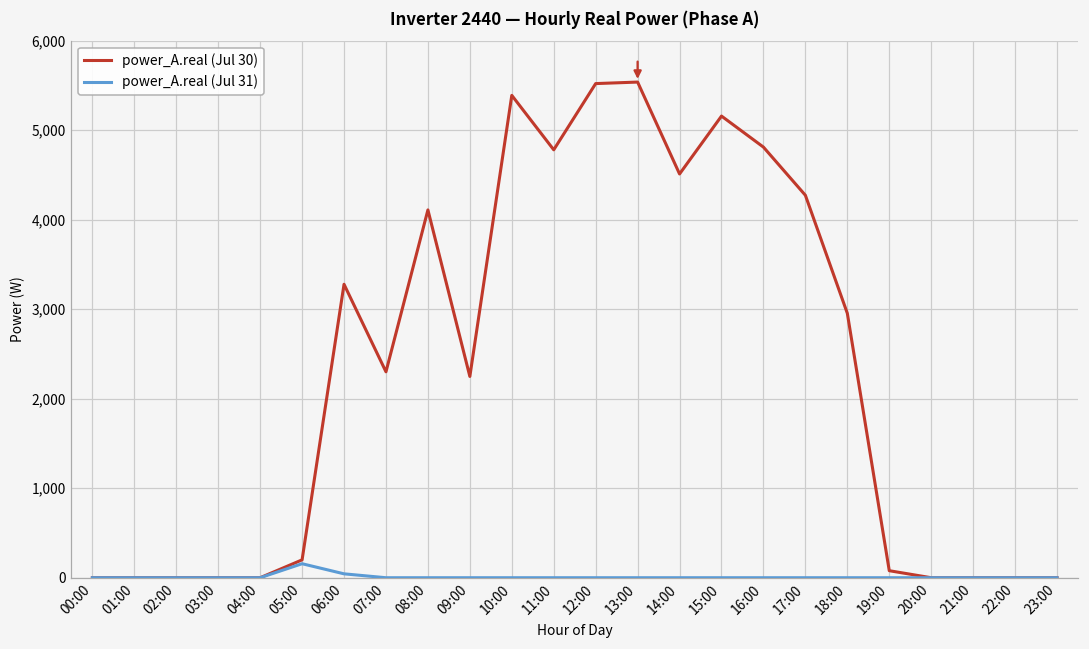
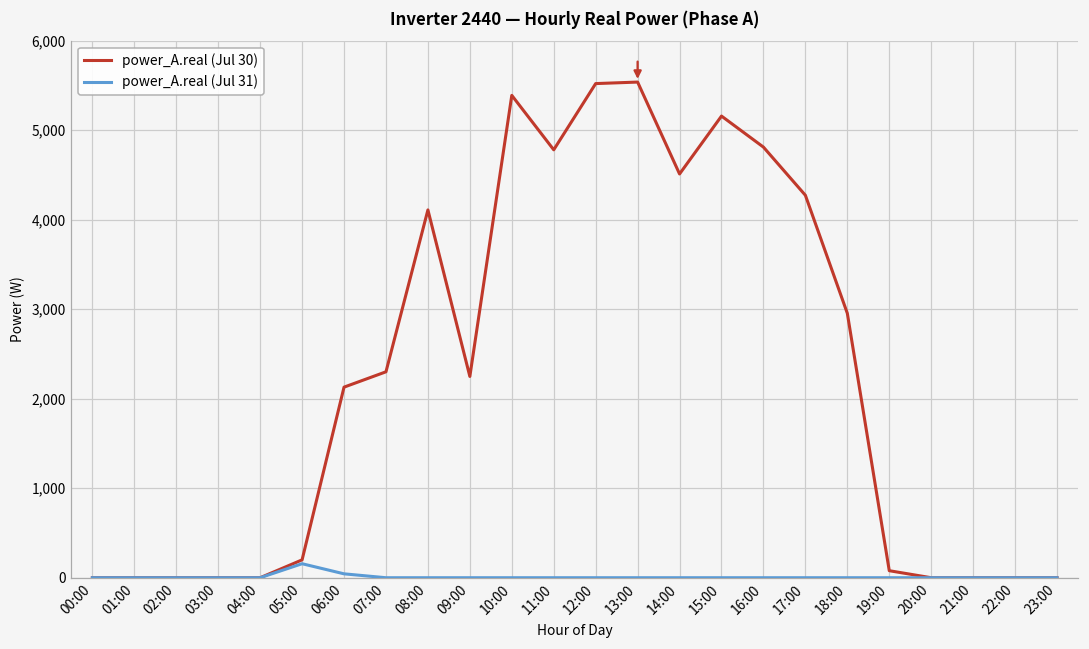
  {
    "power_A.real (Jul 30)": {
      "05:00": "200",
-     "06:00": "3,300",
+     "06:00": "2,100",
      "07:00": "2,300",
      "08:00": "4,100",
      "09:00": "2,200",
      "10:00": "5,400",
      "11:00": "4,800",
      "12:00": "5,500",
      "13:00": "5,500",
      "14:00": "4,500",
      "15:00": "5,200",
      "16:00": "4,800",
      "17:00": "4,300",
      "18:00": "3,000",
      "19:00": "100"
    },
    "power_A.real (Jul 31)": {
      "05:00": "200",
      "06:00": "0",
      "07:00": "0",
      "08:00": "0",
      "09:00": "0",
      "10:00": "0",
      "11:00": "0",
      "12:00": "0",
      "13:00": "0",
      "14:00": "0",
      "15:00": "0",
      "16:00": "0",
      "17:00": "0",
      "18:00": "0",
      "19:00": "0"
    }
  }
